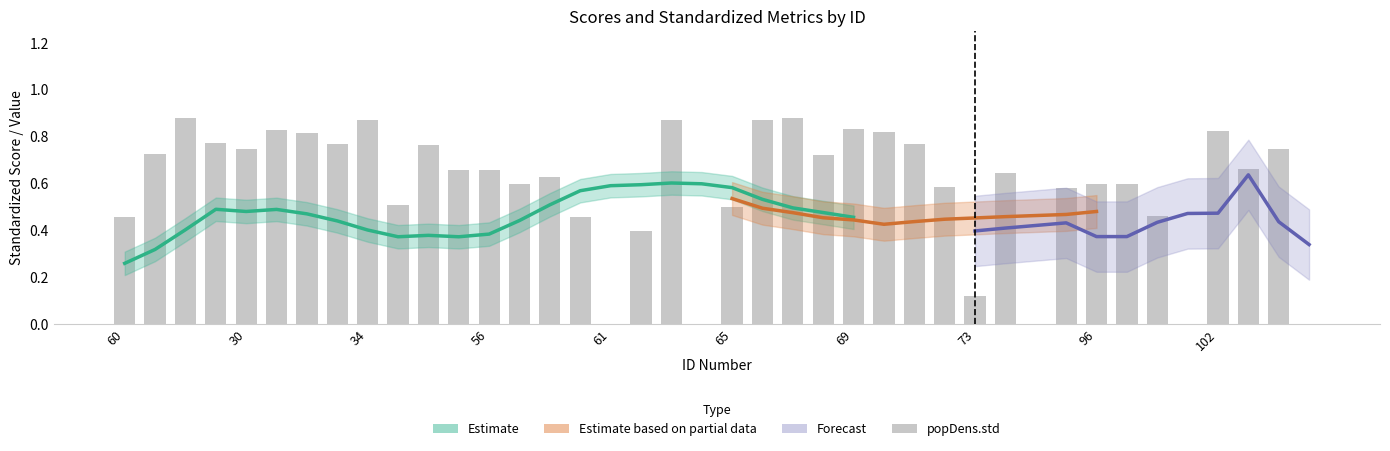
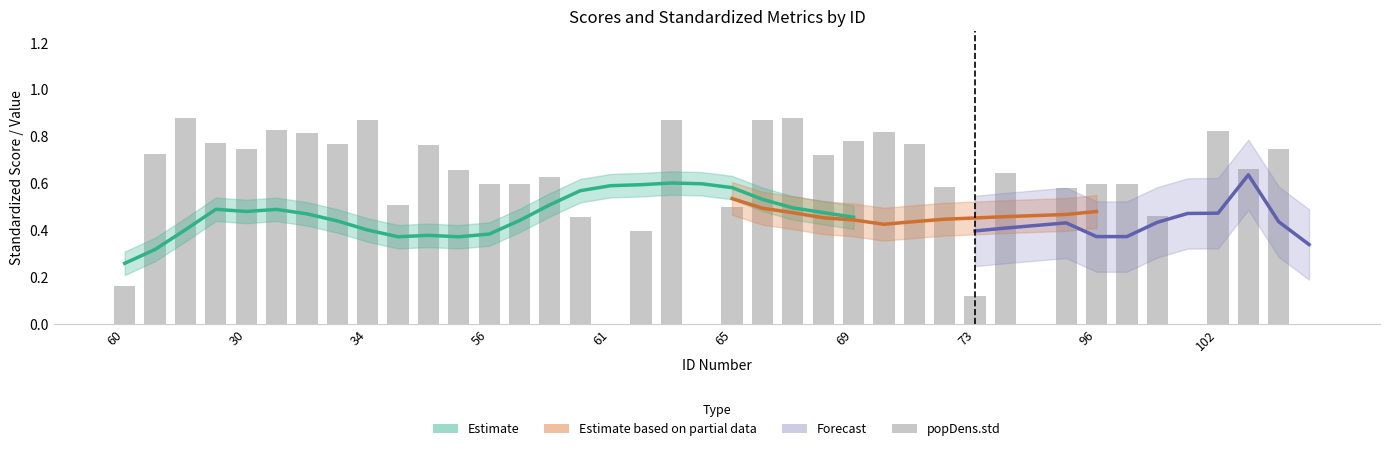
  {
    "popDens.std": {
-     "60": 0.46,
-     "56": 0.66,
+     "60": 0.16,
+     "56": 0.60,
      "61": 0.00,
      "65": 0.50,
-     "69": 0.83,
+     "69": 0.78,
      "73": 0.12,
      "96": 0.60,
      "102": 0.82
    }
  }
